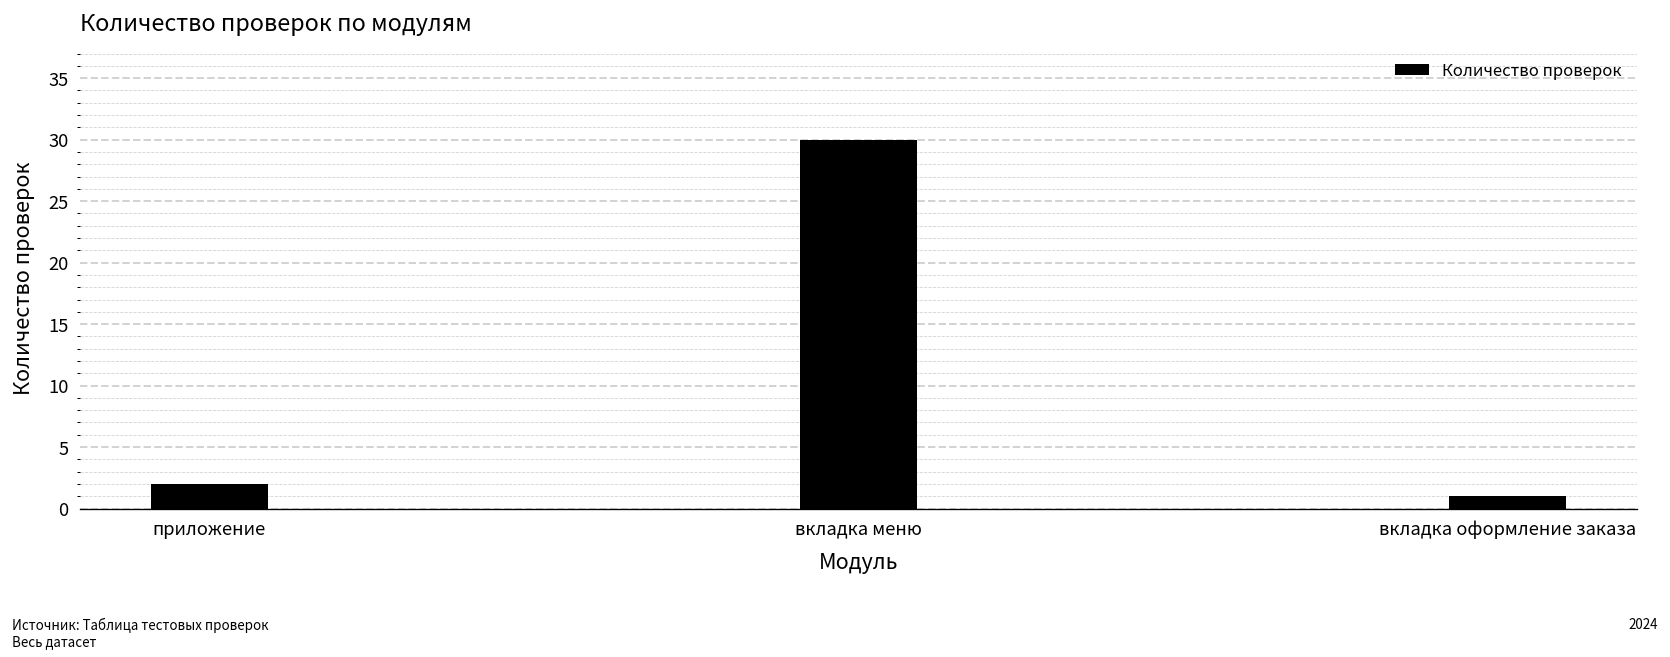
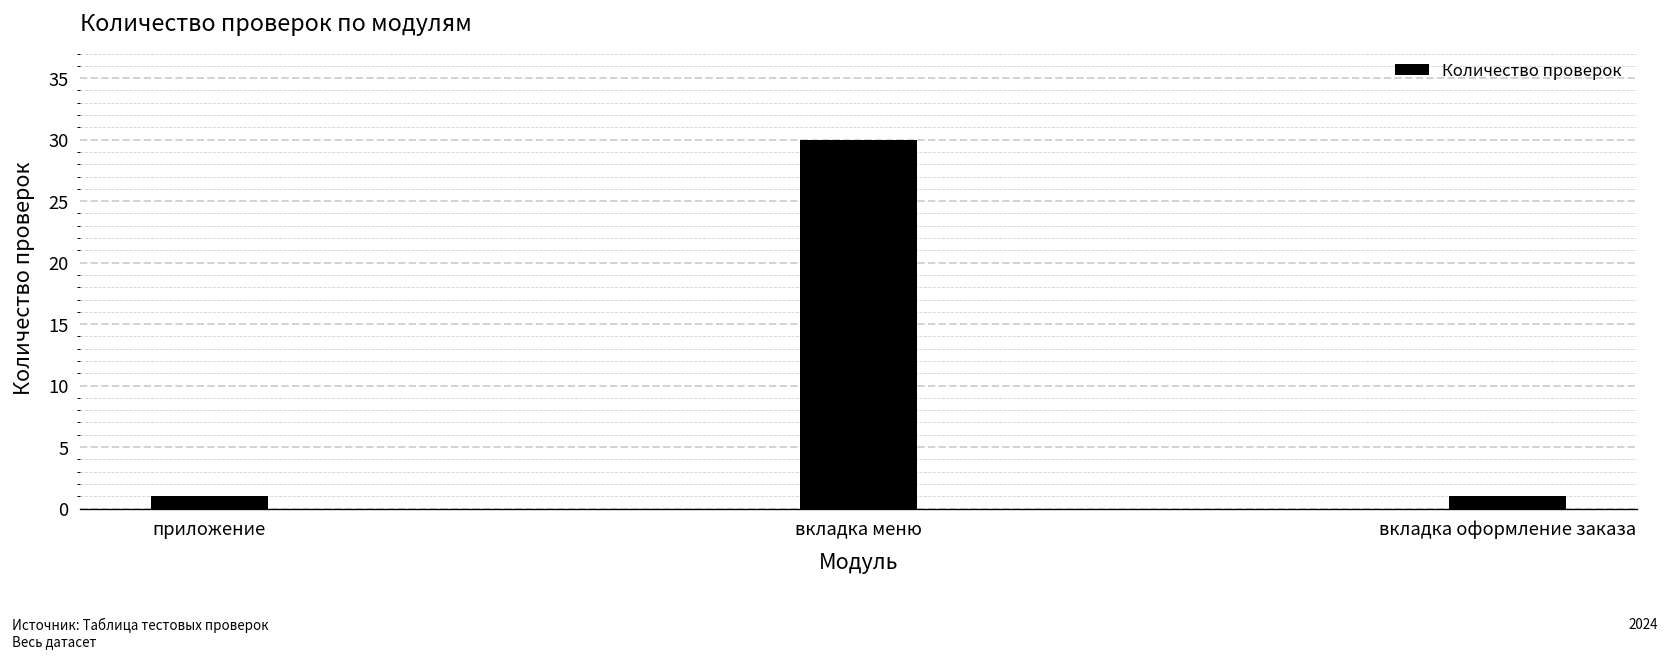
  {
-   "приложение": 2,
+   "приложение": 1,
    "вкладка меню": 30,
    "вкладка оформление заказа": 1
  }
